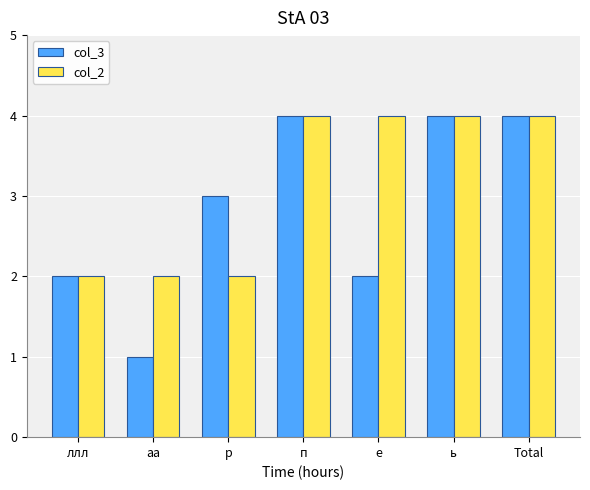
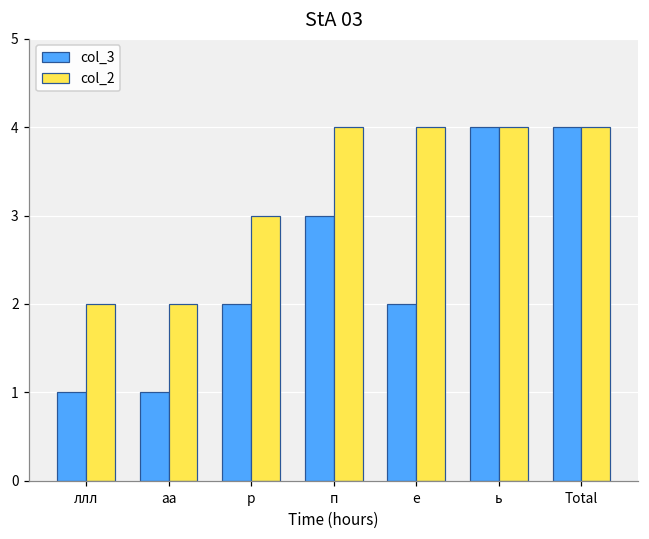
  {
    "col_3": {
-     "ллл": 2,
+     "ллл": 1,
      "аа": 1,
-     "р": 3,
-     "п": 4,
+     "р": 2,
+     "п": 3,
      "е": 2,
      "ь": 4,
      "Total": 4
    },
    "col_2": {
      "ллл": 2,
      "аа": 2,
-     "р": 2,
+     "р": 3,
      "п": 4,
      "е": 4,
      "ь": 4,
      "Total": 4
    }
  }
